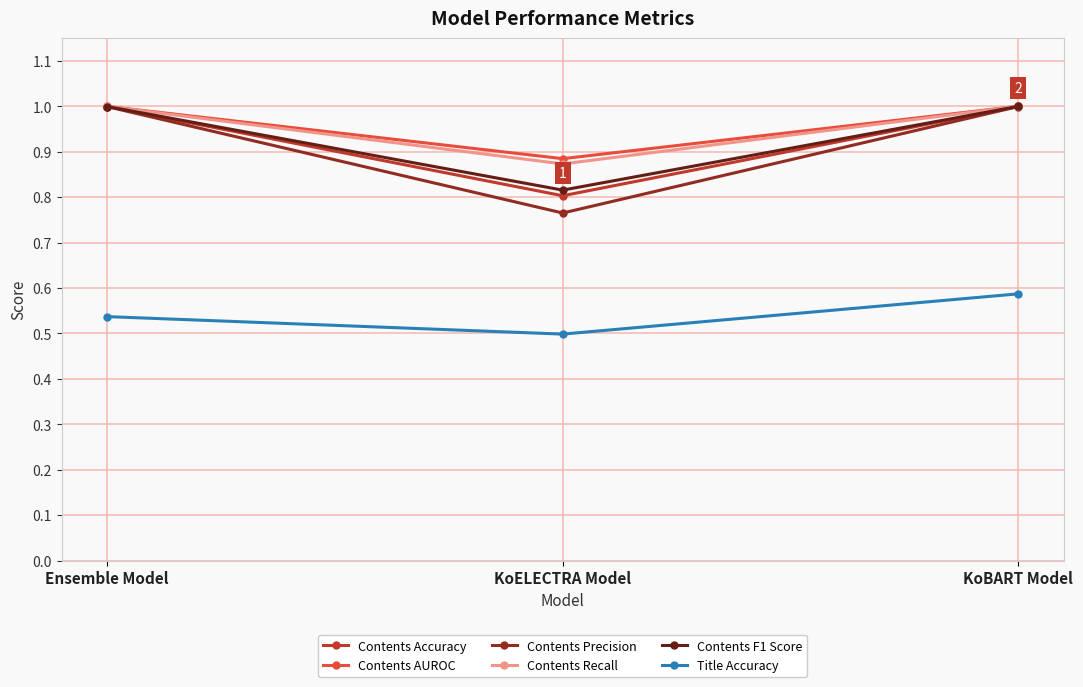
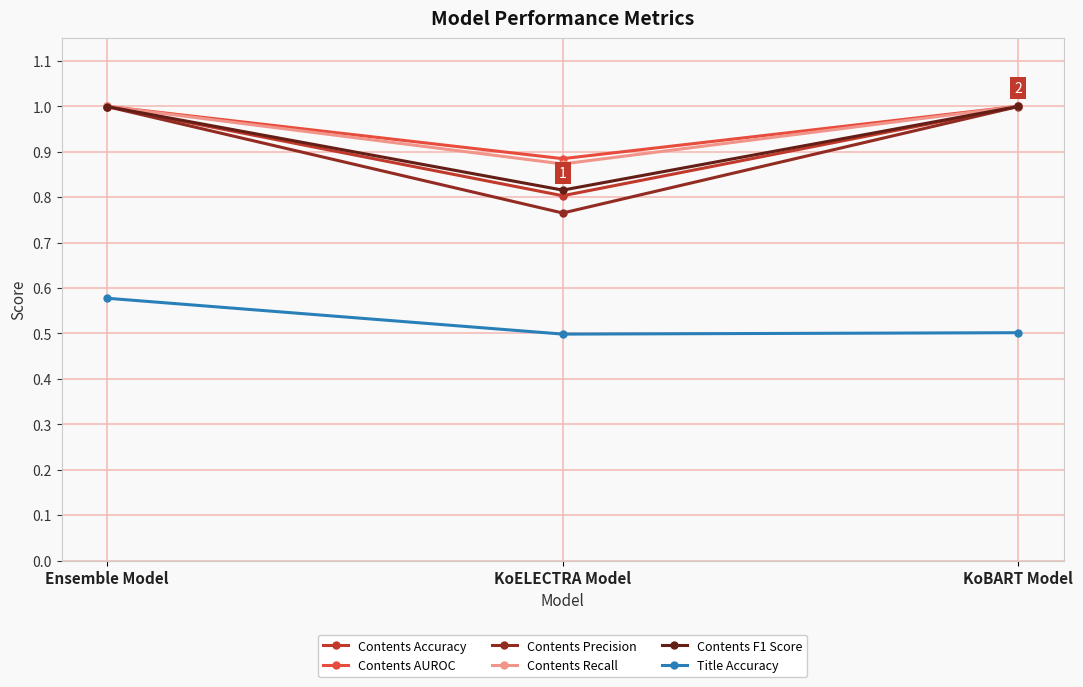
  {
    "Title Accuracy": {
-     "Ensemble Model": 0.54,
+     "Ensemble Model": 0.58,
      "KoELECTRA Model": 0.50,
-     "KoBART Model": 0.59
+     "KoBART Model": 0.50
    }
  }
